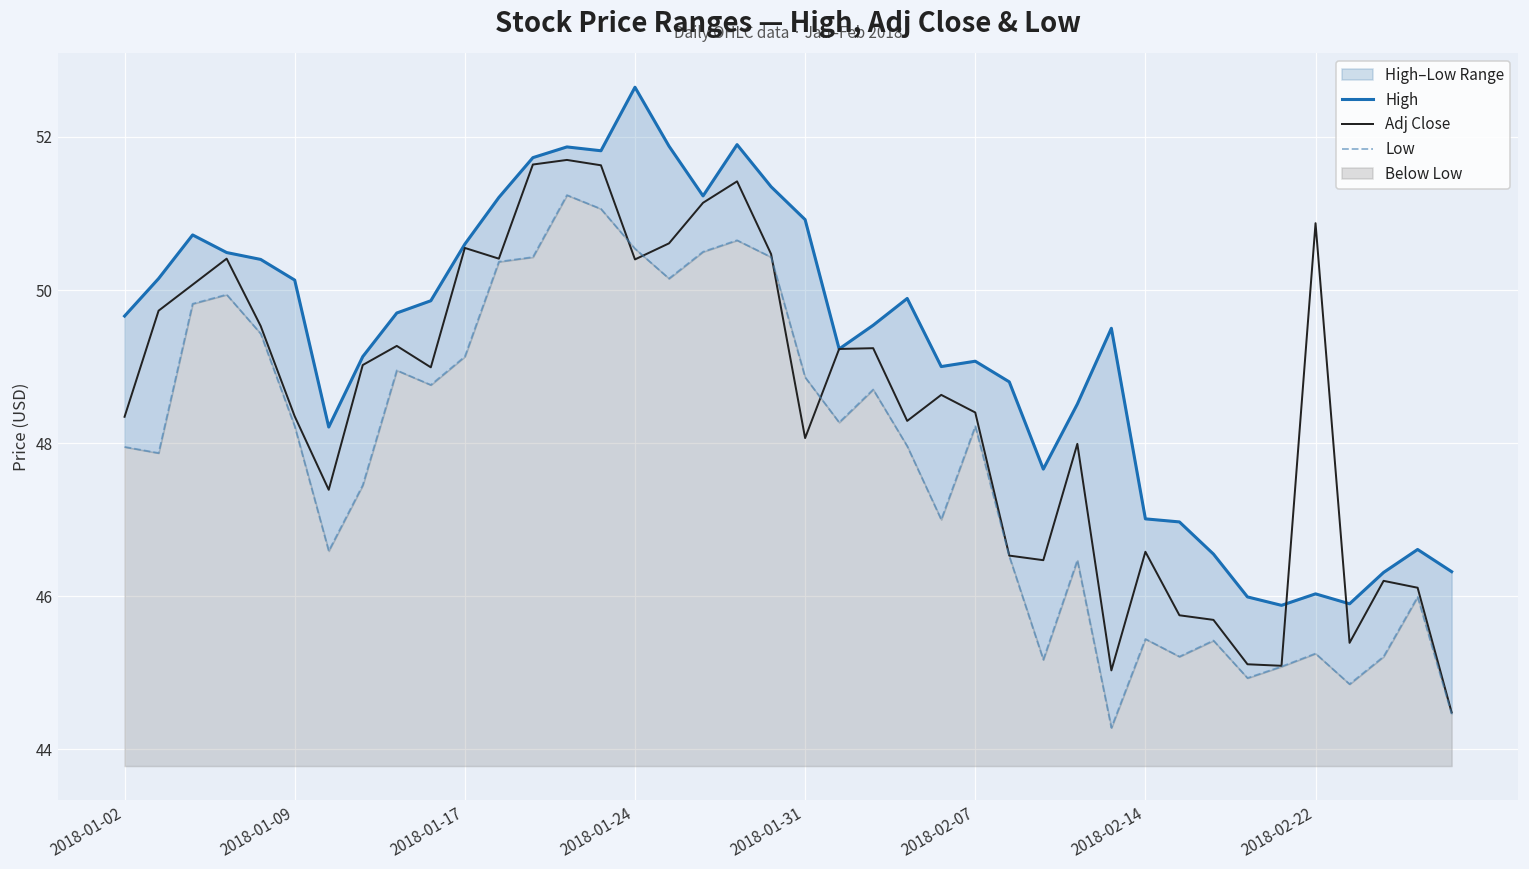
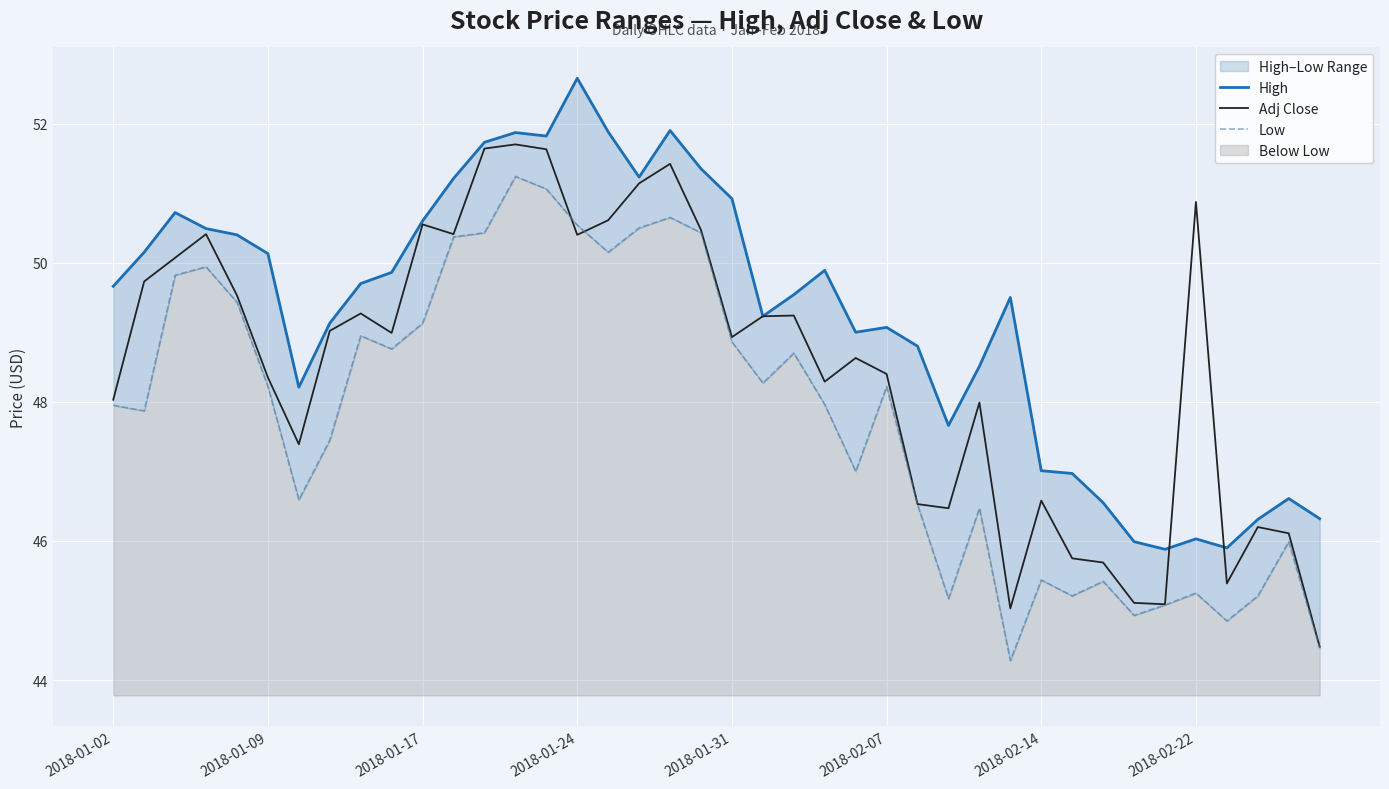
  {
    "Adj Close": {
-     "2018-01-02": 48.3,
+     "2018-01-02": 48.0,
      "2018-01-09": 48.3,
      "2018-01-17": 50.5,
      "2018-01-24": 50.4,
-     "2018-01-31": 48.1,
+     "2018-01-31": 48.9,
      "2018-02-07": 48.4,
      "2018-02-14": 46.6,
      "2018-02-22": 50.9
    }
  }
